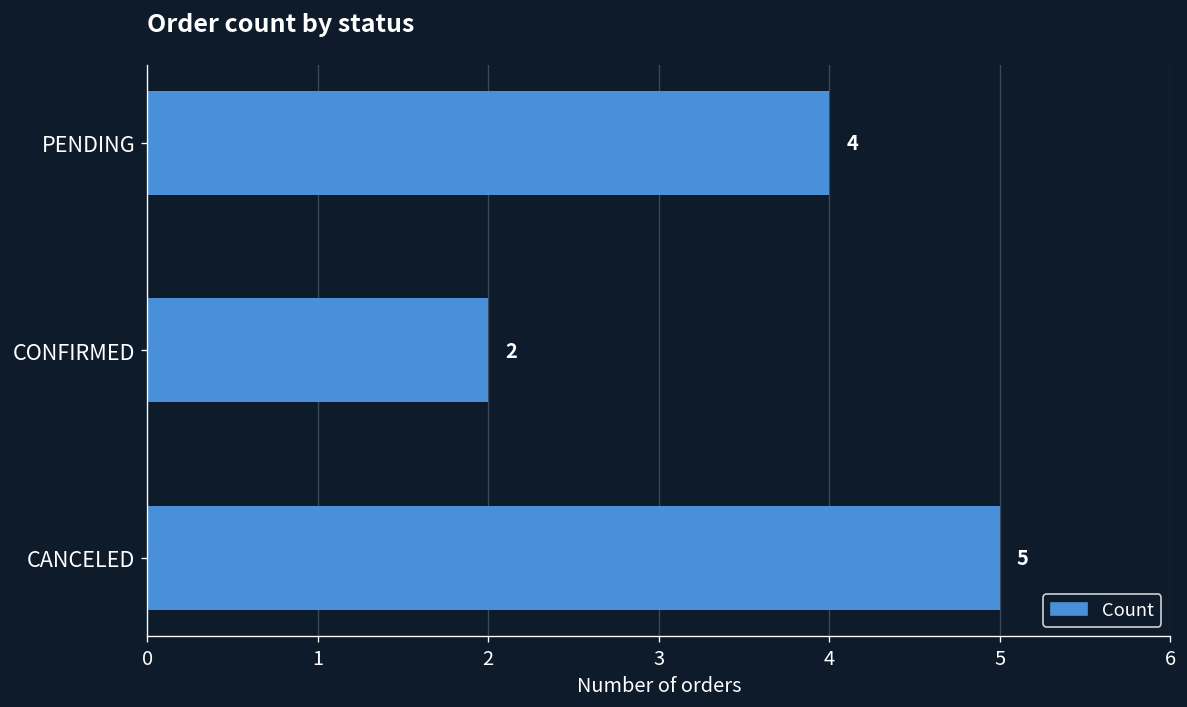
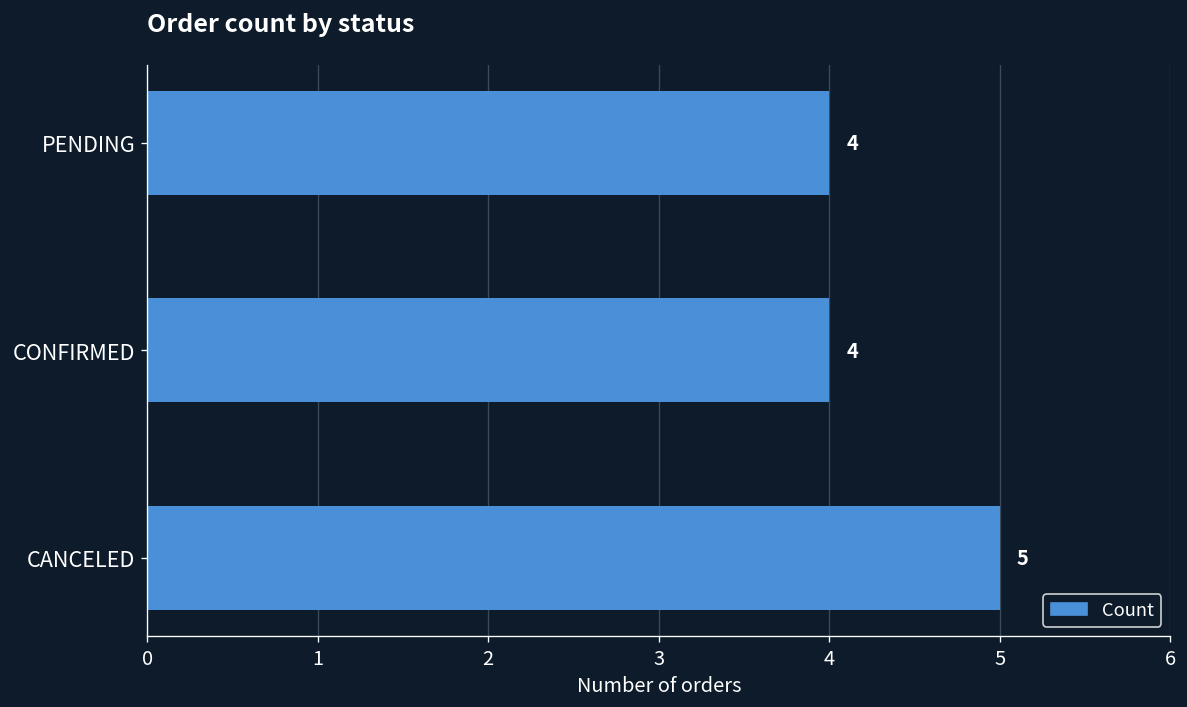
  {
    "PENDING": 4,
-   "CONFIRMED": 2,
+   "CONFIRMED": 4,
    "CANCELED": 5
  }
